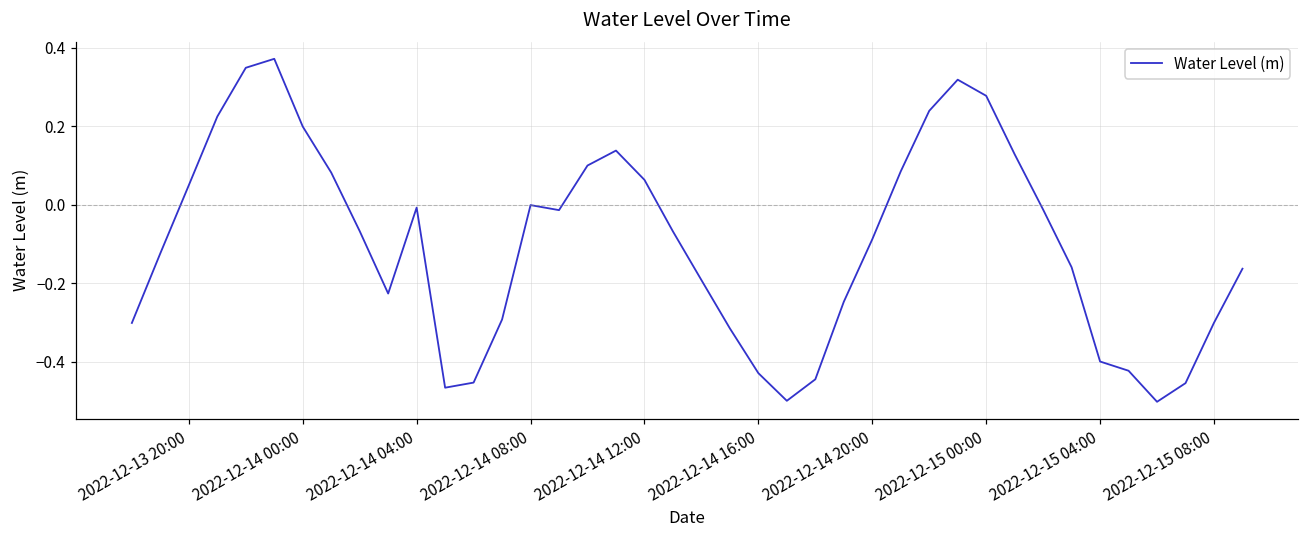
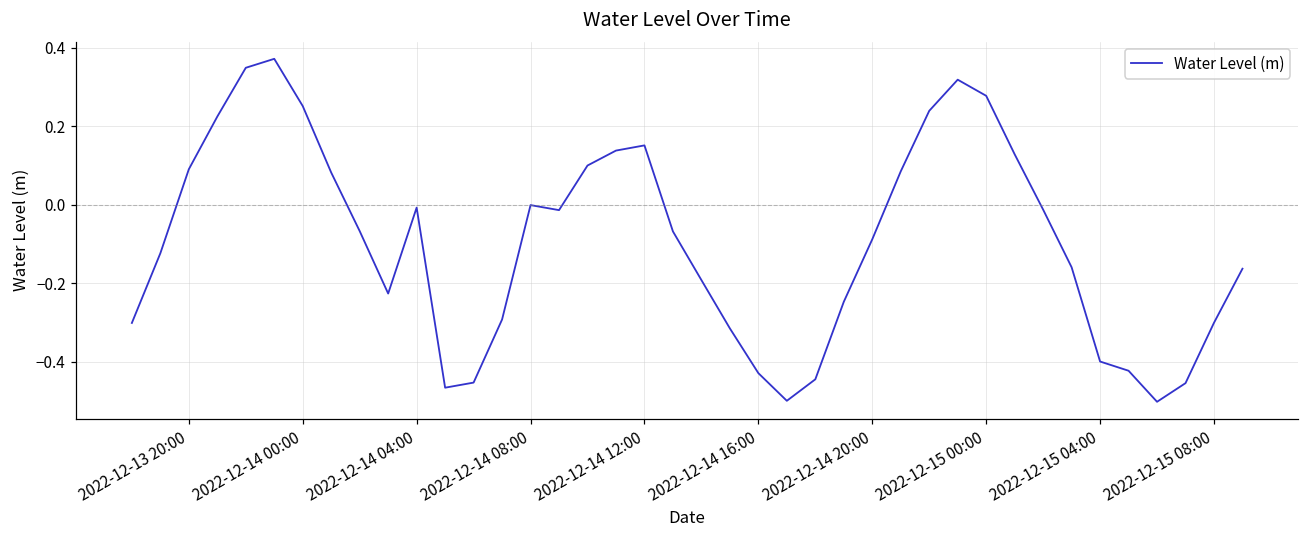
  {
-   "2022-12-13 20:00": 0.05,
-   "2022-12-14 00:00": 0.20,
+   "2022-12-13 20:00": 0.09,
+   "2022-12-14 00:00": 0.25,
    "2022-12-14 04:00": -0.01,
    "2022-12-14 08:00": 0.00,
-   "2022-12-14 12:00": 0.06,
+   "2022-12-14 12:00": 0.15,
    "2022-12-14 16:00": -0.43,
    "2022-12-14 20:00": -0.09,
    "2022-12-15 00:00": 0.28,
    "2022-12-15 04:00": -0.40,
    "2022-12-15 08:00": -0.30
  }
